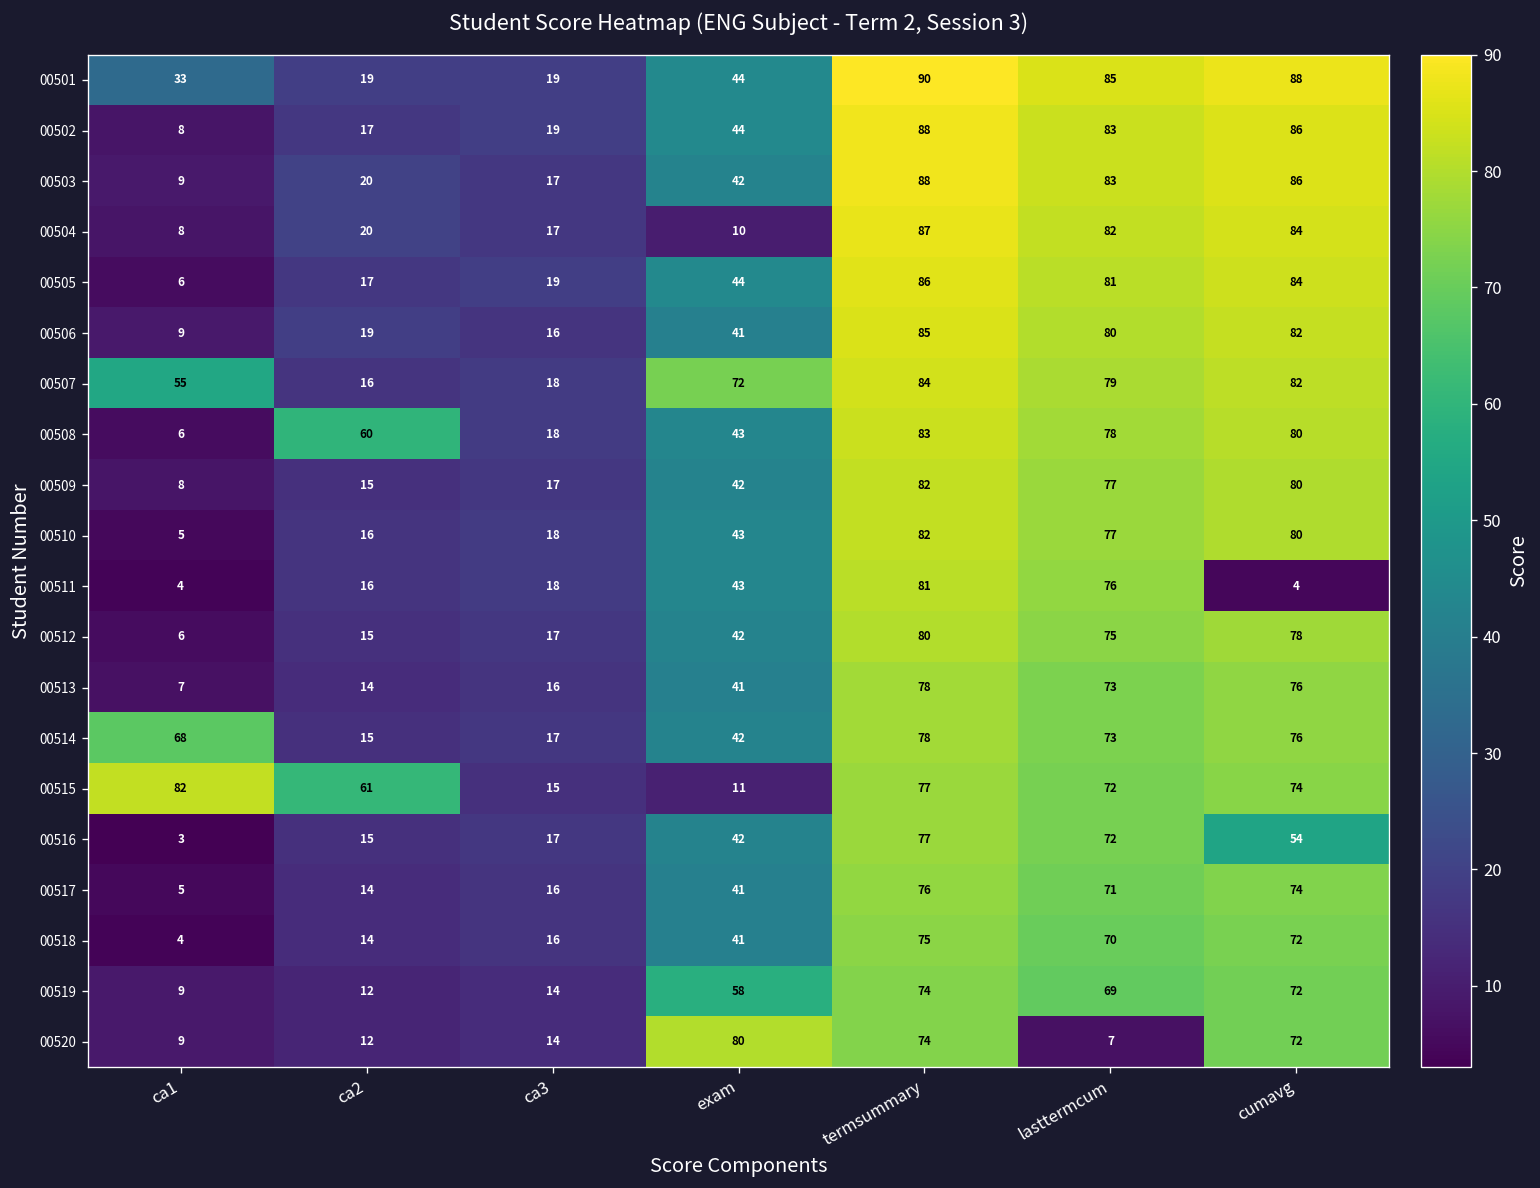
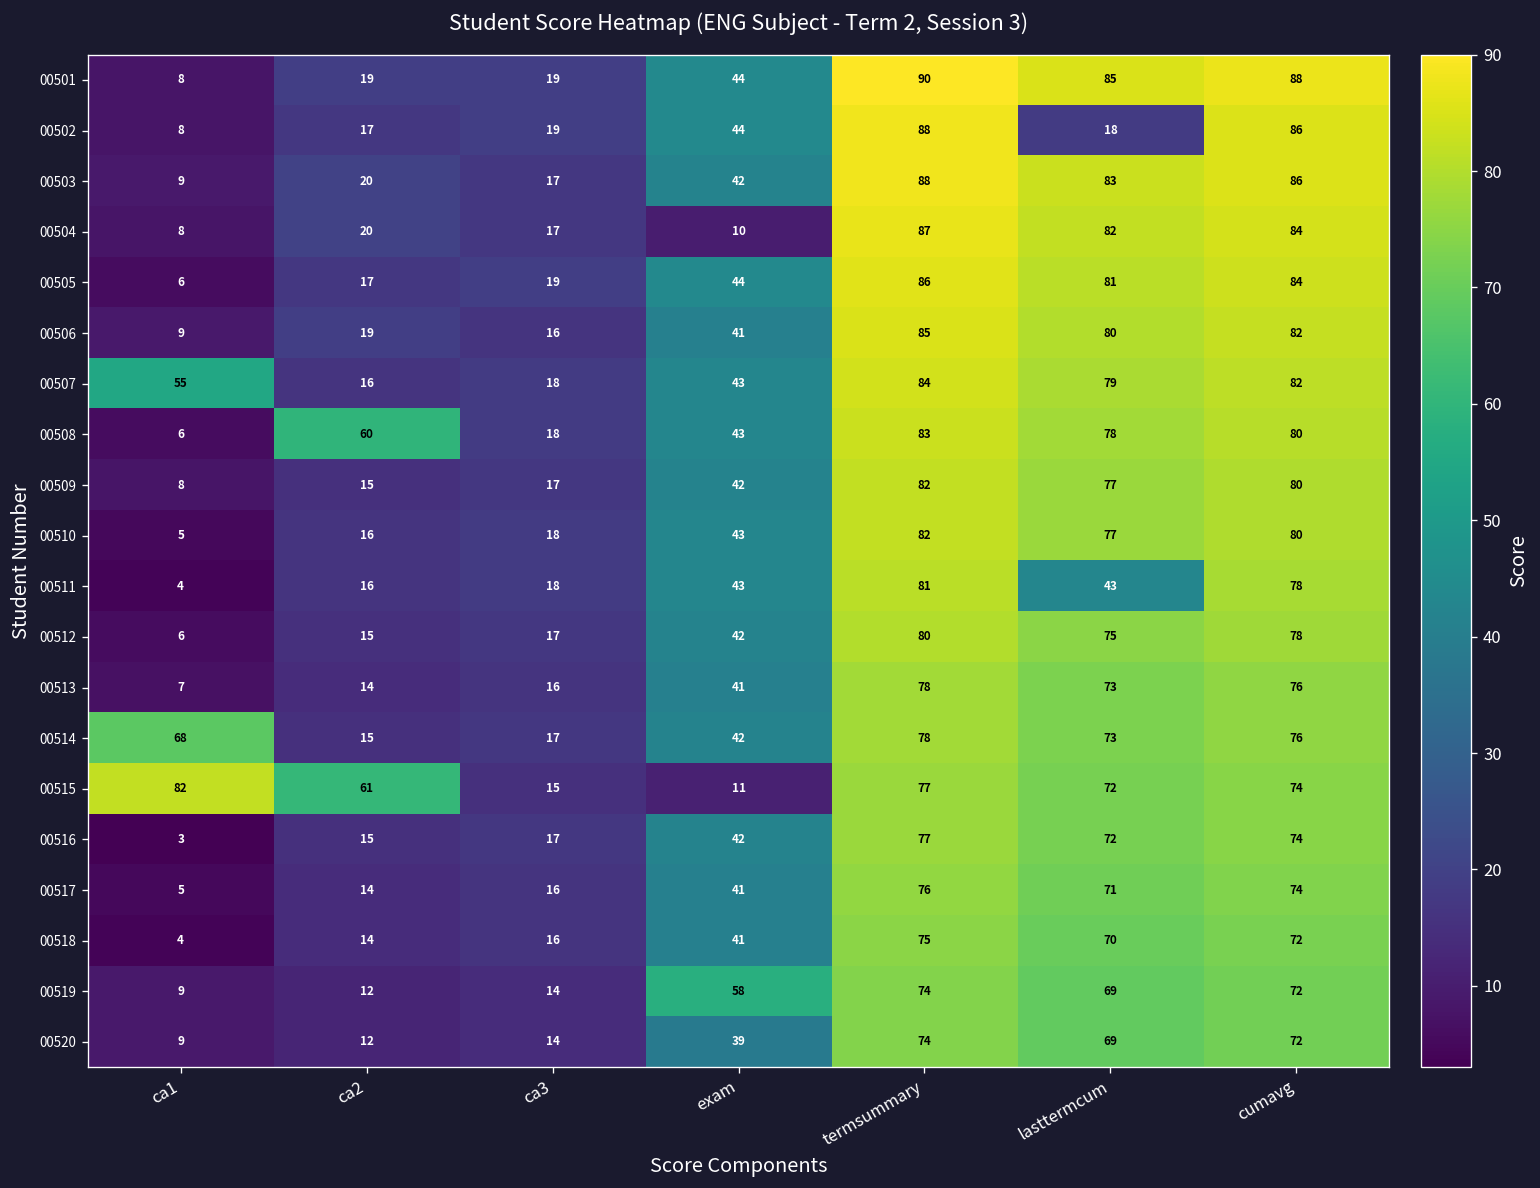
  {
    "00501": {
-     "ca1": 33,
+     "ca1": 8,
      "ca2": 19,
      "ca3": 19,
      "exam": 44,
      "termsummary": 90,
      "lasttermcum": 85,
      "cumavg": 88
    },
    "00502": {
      "ca1": 8,
      "ca2": 17,
      "ca3": 19,
      "exam": 44,
      "termsummary": 88,
-     "lasttermcum": 83,
+     "lasttermcum": 18,
      "cumavg": 86
    },
    "00503": {
      "ca1": 9,
      "ca2": 20,
      "ca3": 17,
      "exam": 42,
      "termsummary": 88,
      "lasttermcum": 83,
      "cumavg": 86
    },
    "00504": {
      "ca1": 8,
      "ca2": 20,
      "ca3": 17,
      "exam": 10,
      "termsummary": 87,
      "lasttermcum": 82,
      "cumavg": 84
    },
    "00505": {
      "ca1": 6,
      "ca2": 17,
      "ca3": 19,
      "exam": 44,
      "termsummary": 86,
      "lasttermcum": 81,
      "cumavg": 84
    },
    "00506": {
      "ca1": 9,
      "ca2": 19,
      "ca3": 16,
      "exam": 41,
      "termsummary": 85,
      "lasttermcum": 80,
      "cumavg": 82
    },
    "00507": {
      "ca1": 55,
      "ca2": 16,
      "ca3": 18,
-     "exam": 72,
+     "exam": 43,
      "termsummary": 84,
      "lasttermcum": 79,
      "cumavg": 82
    },
    "00508": {
      "ca1": 6,
      "ca2": 60,
      "ca3": 18,
      "exam": 43,
      "termsummary": 83,
      "lasttermcum": 78,
      "cumavg": 80
    },
    "00509": {
      "ca1": 8,
      "ca2": 15,
      "ca3": 17,
      "exam": 42,
      "termsummary": 82,
      "lasttermcum": 77,
      "cumavg": 80
    },
    "00510": {
      "ca1": 5,
      "ca2": 16,
      "ca3": 18,
      "exam": 43,
      "termsummary": 82,
      "lasttermcum": 77,
      "cumavg": 80
    },
    "00511": {
      "ca1": 4,
      "ca2": 16,
      "ca3": 18,
      "exam": 43,
      "termsummary": 81,
-     "lasttermcum": 76,
-     "cumavg": 4
+     "lasttermcum": 43,
+     "cumavg": 78
    },
    "00512": {
      "ca1": 6,
      "ca2": 15,
      "ca3": 17,
      "exam": 42,
      "termsummary": 80,
      "lasttermcum": 75,
      "cumavg": 78
    },
    "00513": {
      "ca1": 7,
      "ca2": 14,
      "ca3": 16,
      "exam": 41,
      "termsummary": 78,
      "lasttermcum": 73,
      "cumavg": 76
    },
    "00514": {
      "ca1": 68,
      "ca2": 15,
      "ca3": 17,
      "exam": 42,
      "termsummary": 78,
      "lasttermcum": 73,
      "cumavg": 76
    },
    "00515": {
      "ca1": 82,
      "ca2": 61,
      "ca3": 15,
      "exam": 11,
      "termsummary": 77,
      "lasttermcum": 72,
      "cumavg": 74
    },
    "00516": {
      "ca1": 3,
      "ca2": 15,
      "ca3": 17,
      "exam": 42,
      "termsummary": 77,
      "lasttermcum": 72,
-     "cumavg": 54
+     "cumavg": 74
    },
    "00517": {
      "ca1": 5,
      "ca2": 14,
      "ca3": 16,
      "exam": 41,
      "termsummary": 76,
      "lasttermcum": 71,
      "cumavg": 74
    },
    "00518": {
      "ca1": 4,
      "ca2": 14,
      "ca3": 16,
      "exam": 41,
      "termsummary": 75,
      "lasttermcum": 70,
      "cumavg": 72
    },
    "00519": {
      "ca1": 9,
      "ca2": 12,
      "ca3": 14,
      "exam": 58,
      "termsummary": 74,
      "lasttermcum": 69,
      "cumavg": 72
    },
    "00520": {
      "ca1": 9,
      "ca2": 12,
      "ca3": 14,
-     "exam": 80,
+     "exam": 39,
      "termsummary": 74,
-     "lasttermcum": 7,
+     "lasttermcum": 69,
      "cumavg": 72
    }
  }
